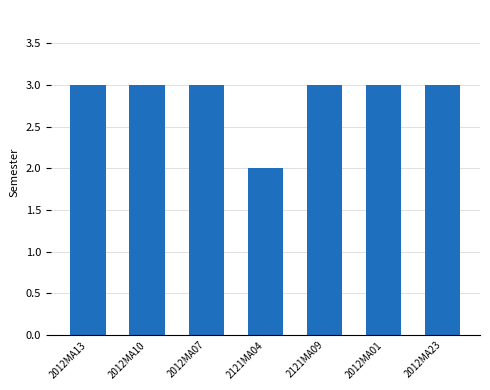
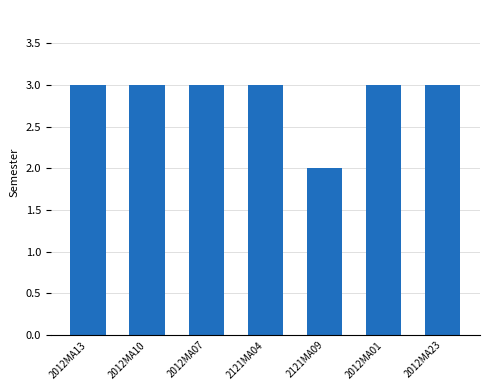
  {
    "2012MA13": 3,
    "2012MA10": 3,
    "2012MA07": 3,
-   "2121MA04": 2,
-   "2121MA09": 3,
+   "2121MA04": 3,
+   "2121MA09": 2,
    "2012MA01": 3,
    "2012MA23": 3
  }
